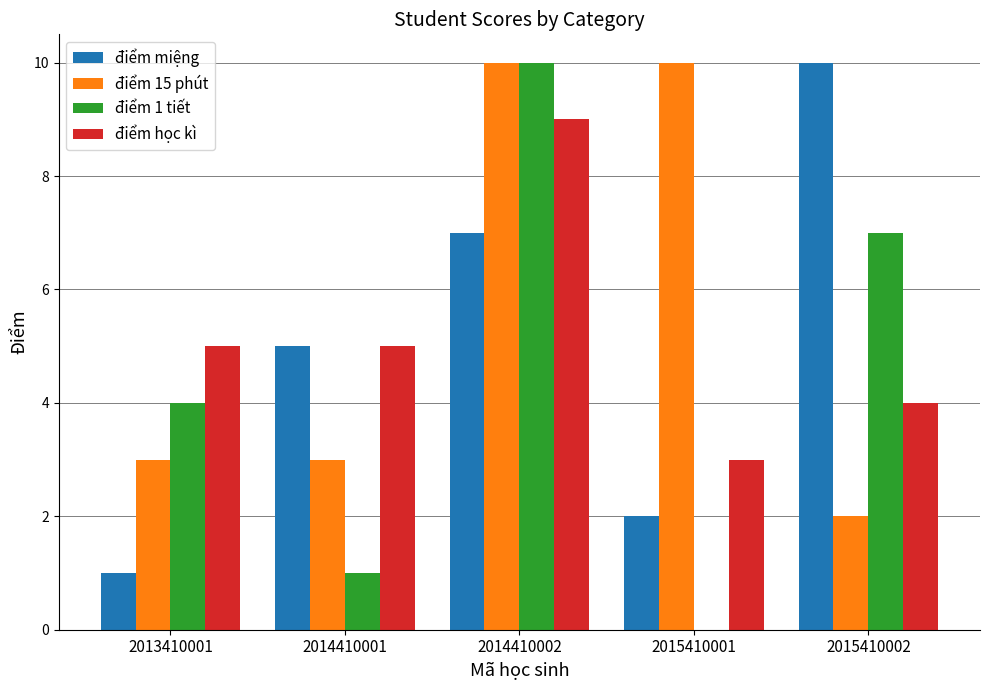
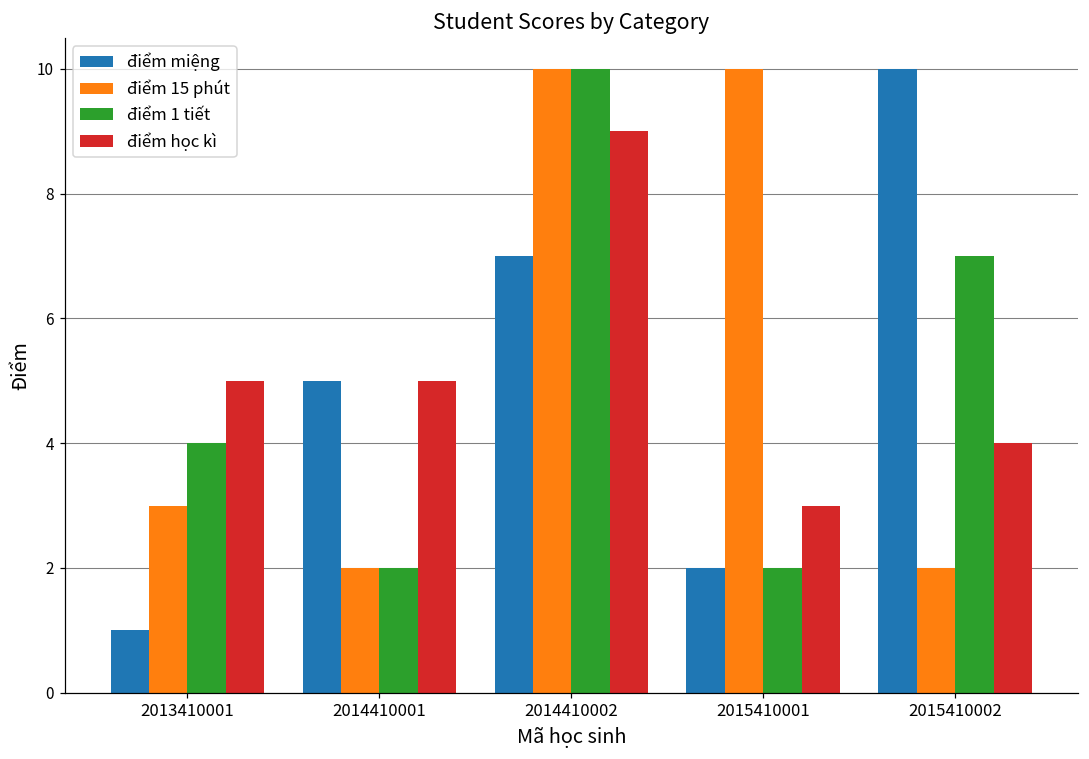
  {
    "điểm miệng": {
      "2013410001": 1,
      "2014410001": 5,
      "2014410002": 7,
      "2015410001": 2,
      "2015410002": 10
    },
    "điểm 15 phút": {
      "2013410001": 3,
-     "2014410001": 3,
+     "2014410001": 2,
      "2014410002": 10,
      "2015410001": 10,
      "2015410002": 2
    },
    "điểm 1 tiết": {
      "2013410001": 4,
-     "2014410001": 1,
+     "2014410001": 2,
      "2014410002": 10,
-     "2015410001": 0,
+     "2015410001": 2,
      "2015410002": 7
    },
    "điểm học kì": {
      "2013410001": 5,
      "2014410001": 5,
      "2014410002": 9,
      "2015410001": 3,
      "2015410002": 4
    }
  }
